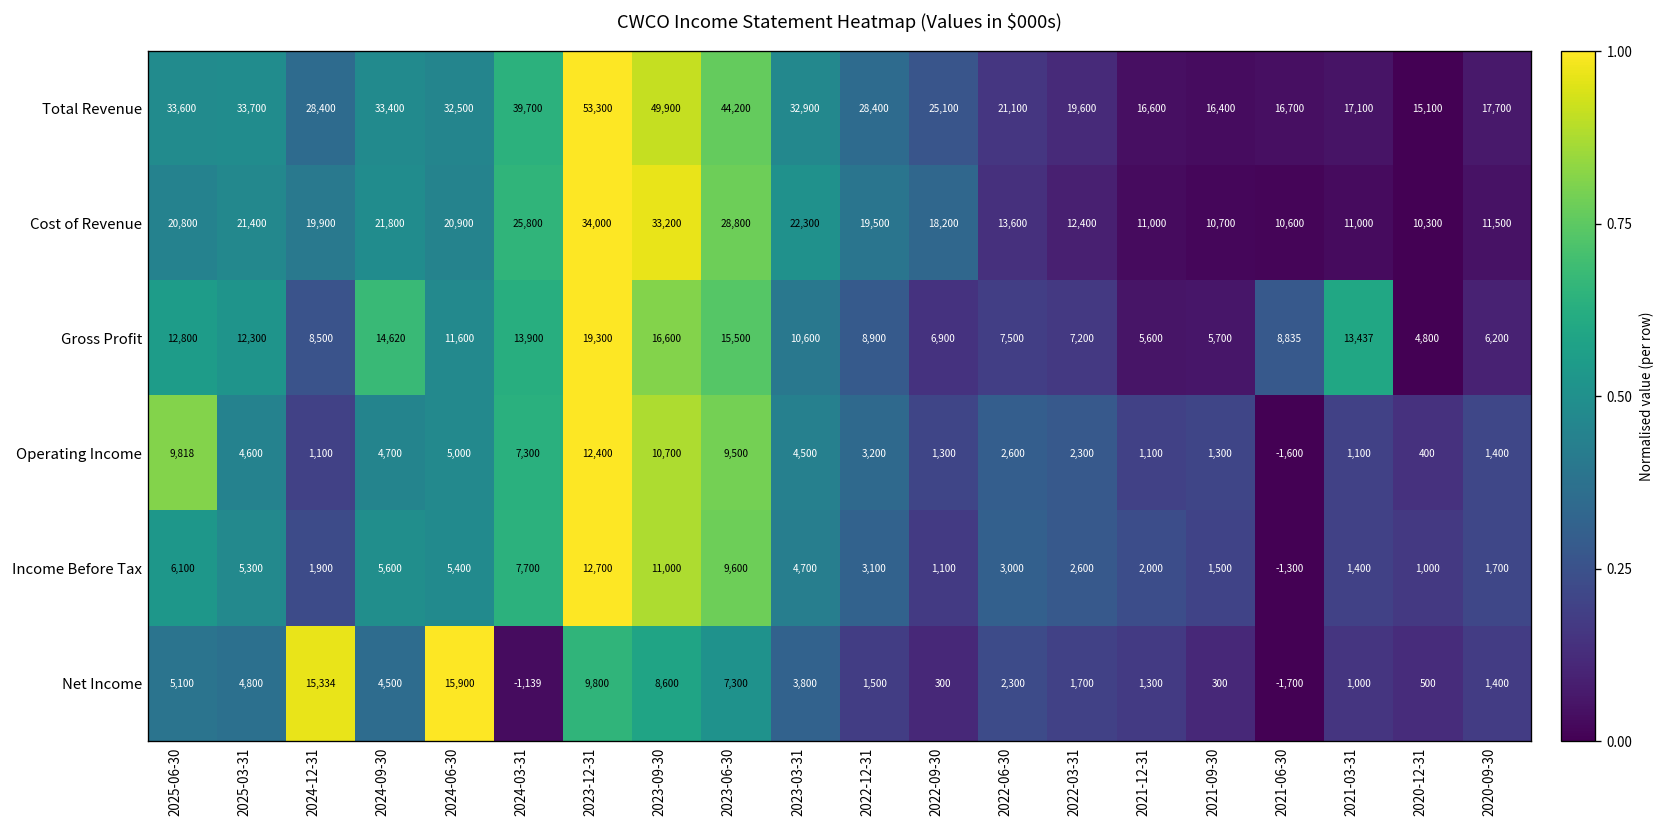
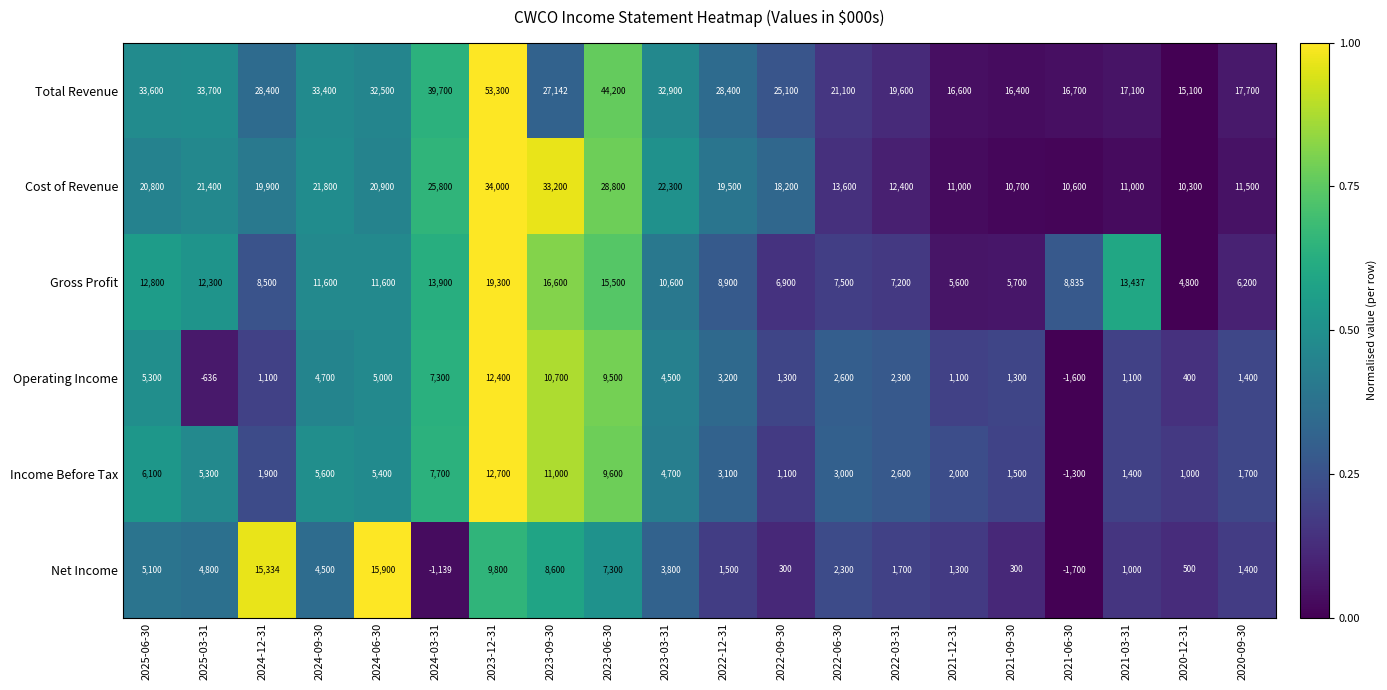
  {
    "Total Revenue": {
      "2025-06-30": "33,600",
      "2025-03-31": "33,700",
      "2024-12-31": "28,400",
      "2024-09-30": "33,400",
      "2024-06-30": "32,500",
      "2024-03-31": "39,700",
      "2023-12-31": "53,300",
-     "2023-09-30": "49,900",
+     "2023-09-30": "27,142",
      "2023-06-30": "44,200",
      "2023-03-31": "32,900",
      "2022-12-31": "28,400",
      "2022-09-30": "25,100",
      "2022-06-30": "21,100",
      "2022-03-31": "19,600",
      "2021-12-31": "16,600",
      "2021-09-30": "16,400",
      "2021-06-30": "16,700",
      "2021-03-31": "17,100",
      "2020-12-31": "15,100",
      "2020-09-30": "17,700"
    },
    "Cost of Revenue": {
      "2025-06-30": "20,800",
      "2025-03-31": "21,400",
      "2024-12-31": "19,900",
      "2024-09-30": "21,800",
      "2024-06-30": "20,900",
      "2024-03-31": "25,800",
      "2023-12-31": "34,000",
      "2023-09-30": "33,200",
      "2023-06-30": "28,800",
      "2023-03-31": "22,300",
      "2022-12-31": "19,500",
      "2022-09-30": "18,200",
      "2022-06-30": "13,600",
      "2022-03-31": "12,400",
      "2021-12-31": "11,000",
      "2021-09-30": "10,700",
      "2021-06-30": "10,600",
      "2021-03-31": "11,000",
      "2020-12-31": "10,300",
      "2020-09-30": "11,500"
    },
    "Gross Profit": {
      "2025-06-30": "12,800",
      "2025-03-31": "12,300",
      "2024-12-31": "8,500",
-     "2024-09-30": "14,620",
+     "2024-09-30": "11,600",
      "2024-06-30": "11,600",
      "2024-03-31": "13,900",
      "2023-12-31": "19,300",
      "2023-09-30": "16,600",
      "2023-06-30": "15,500",
      "2023-03-31": "10,600",
      "2022-12-31": "8,900",
      "2022-09-30": "6,900",
      "2022-06-30": "7,500",
      "2022-03-31": "7,200",
      "2021-12-31": "5,600",
      "2021-09-30": "5,700",
      "2021-06-30": "8,835",
      "2021-03-31": "13,437",
      "2020-12-31": "4,800",
      "2020-09-30": "6,200"
    },
    "Operating Income": {
-     "2025-06-30": "9,818",
-     "2025-03-31": "4,600",
+     "2025-06-30": "5,300",
+     "2025-03-31": "-636",
      "2024-12-31": "1,100",
      "2024-09-30": "4,700",
      "2024-06-30": "5,000",
      "2024-03-31": "7,300",
      "2023-12-31": "12,400",
      "2023-09-30": "10,700",
      "2023-06-30": "9,500",
      "2023-03-31": "4,500",
      "2022-12-31": "3,200",
      "2022-09-30": "1,300",
      "2022-06-30": "2,600",
      "2022-03-31": "2,300",
      "2021-12-31": "1,100",
      "2021-09-30": "1,300",
      "2021-06-30": "-1,600",
      "2021-03-31": "1,100",
      "2020-12-31": "400",
      "2020-09-30": "1,400"
    },
    "Income Before Tax": {
      "2025-06-30": "6,100",
      "2025-03-31": "5,300",
      "2024-12-31": "1,900",
      "2024-09-30": "5,600",
      "2024-06-30": "5,400",
      "2024-03-31": "7,700",
      "2023-12-31": "12,700",
      "2023-09-30": "11,000",
      "2023-06-30": "9,600",
      "2023-03-31": "4,700",
      "2022-12-31": "3,100",
      "2022-09-30": "1,100",
      "2022-06-30": "3,000",
      "2022-03-31": "2,600",
      "2021-12-31": "2,000",
      "2021-09-30": "1,500",
      "2021-06-30": "-1,300",
      "2021-03-31": "1,400",
      "2020-12-31": "1,000",
      "2020-09-30": "1,700"
    },
    "Net Income": {
      "2025-06-30": "5,100",
      "2025-03-31": "4,800",
      "2024-12-31": "15,334",
      "2024-09-30": "4,500",
      "2024-06-30": "15,900",
      "2024-03-31": "-1,139",
      "2023-12-31": "9,800",
      "2023-09-30": "8,600",
      "2023-06-30": "7,300",
      "2023-03-31": "3,800",
      "2022-12-31": "1,500",
      "2022-09-30": "300",
      "2022-06-30": "2,300",
      "2022-03-31": "1,700",
      "2021-12-31": "1,300",
      "2021-09-30": "300",
      "2021-06-30": "-1,700",
      "2021-03-31": "1,000",
      "2020-12-31": "500",
      "2020-09-30": "1,400"
    }
  }
